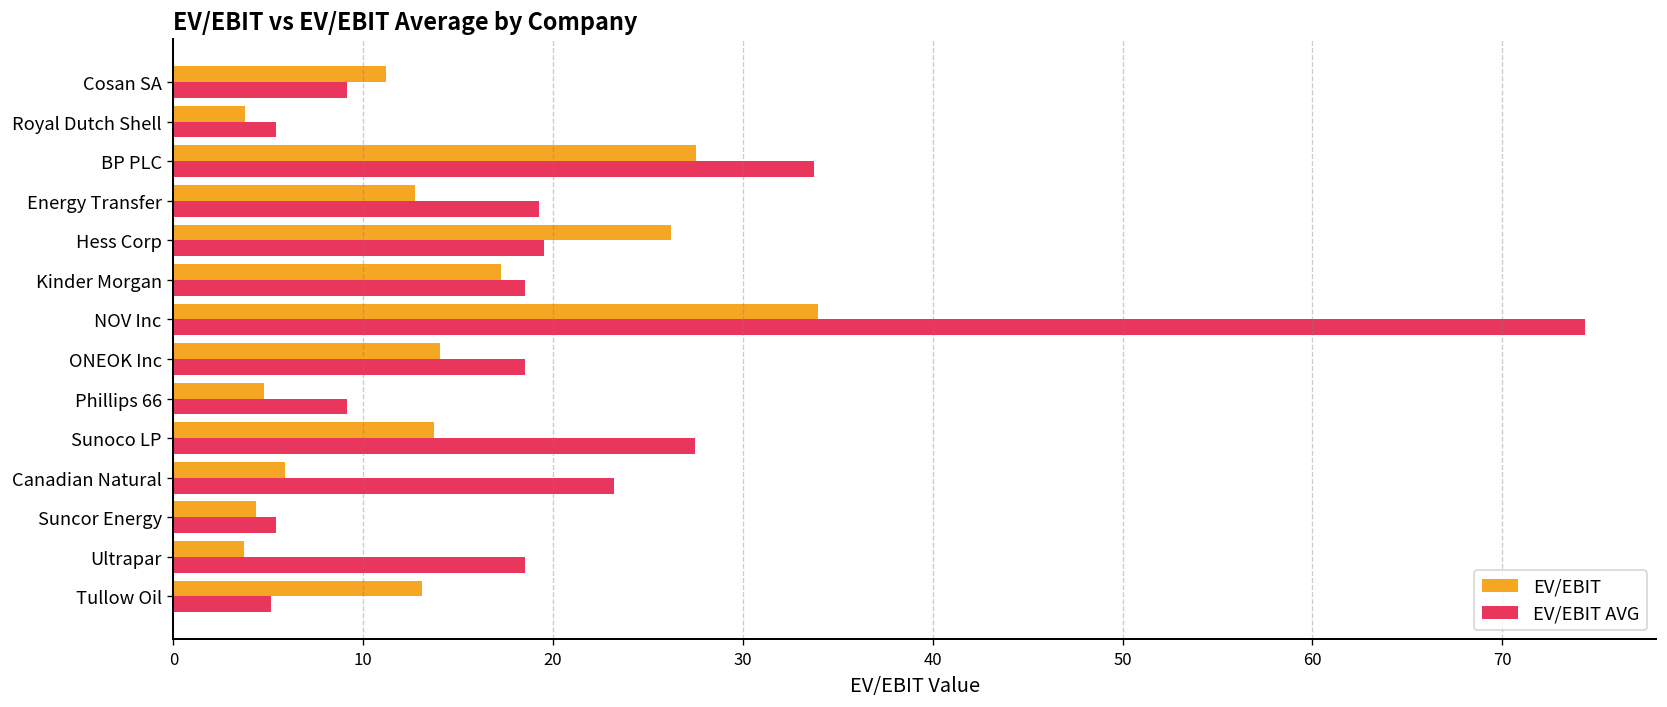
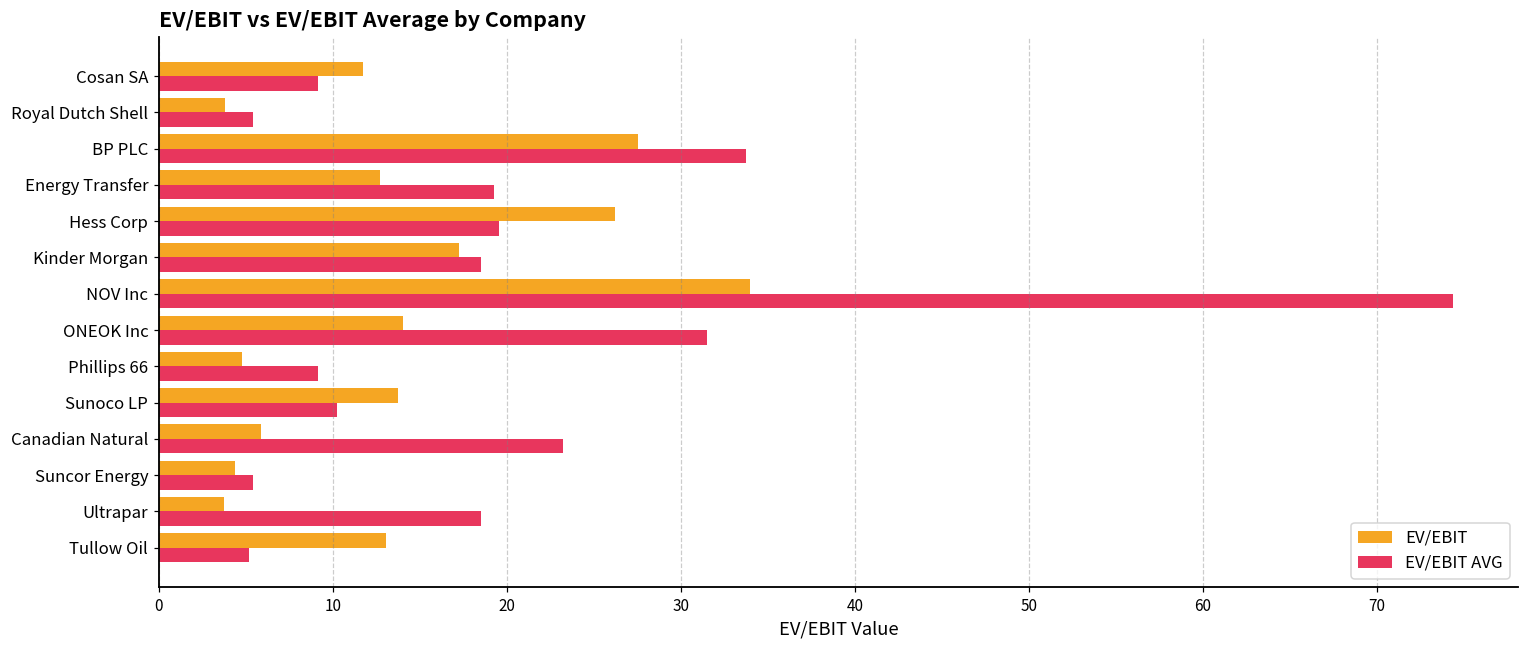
  {
    "EV/EBIT": {
-     "Cosan SA": 11.2,
+     "Cosan SA": 11.8,
      "Royal Dutch Shell": 3.8,
      "BP PLC": 27.5,
      "Energy Transfer": 12.7,
      "Hess Corp": 26.2,
      "Kinder Morgan": 17.2,
      "NOV Inc": 34.0,
      "ONEOK Inc": 14.0,
      "Phillips 66": 4.8,
      "Sunoco LP": 13.7,
      "Canadian Natural": 5.9,
      "Suncor Energy": 4.4,
      "Ultrapar": 3.7,
      "Tullow Oil": 13.1
    },
    "EV/EBIT AVG": {
      "Cosan SA": 9.2,
      "Royal Dutch Shell": 5.4,
      "BP PLC": 33.8,
      "Energy Transfer": 19.3,
      "Hess Corp": 19.5,
      "Kinder Morgan": 18.5,
      "NOV Inc": 74.4,
-     "ONEOK Inc": 18.5,
+     "ONEOK Inc": 31.5,
      "Phillips 66": 9.2,
-     "Sunoco LP": 27.5,
+     "Sunoco LP": 10.2,
      "Canadian Natural": 23.2,
      "Suncor Energy": 5.4,
      "Ultrapar": 18.5,
      "Tullow Oil": 5.2
    }
  }
